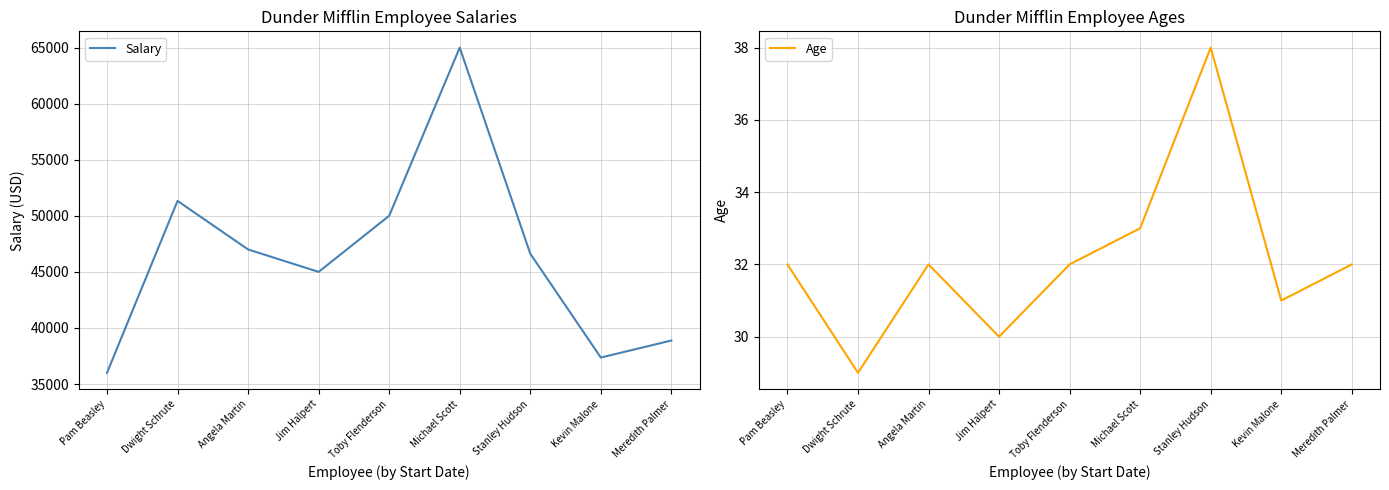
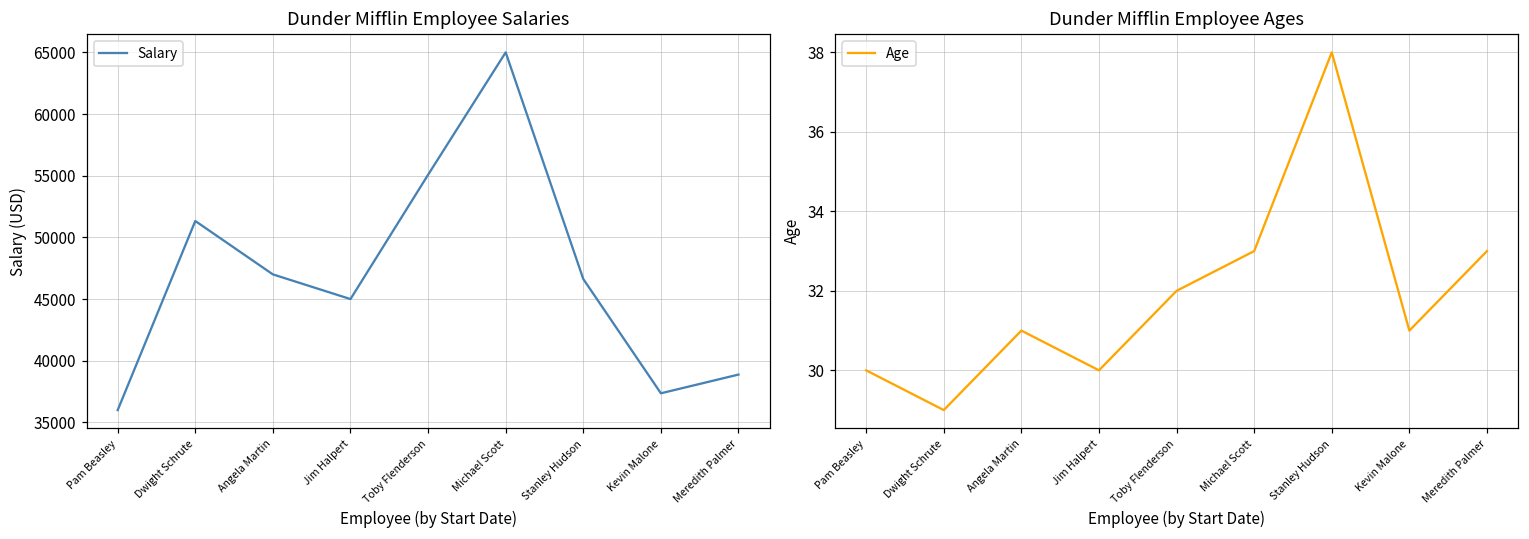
  {
    "Dunder Mifflin Employee Salaries": {
      "Pam Beasley": 36000,
      "Dwight Schrute": 51300,
      "Angela Martin": 47000,
      "Jim Halpert": 45000,
-     "Toby Flenderson": 50000,
+     "Toby Flenderson": 55100,
      "Michael Scott": 65000,
      "Stanley Hudson": 46600,
      "Kevin Malone": 37400,
      "Meredith Palmer": 38900
    },
    "Dunder Mifflin Employee Ages": {
-     "Pam Beasley": 32,
+     "Pam Beasley": 30,
      "Dwight Schrute": 29,
-     "Angela Martin": 32,
+     "Angela Martin": 31,
      "Jim Halpert": 30,
      "Toby Flenderson": 32,
      "Michael Scott": 33,
      "Stanley Hudson": 38,
      "Kevin Malone": 31,
-     "Meredith Palmer": 32
+     "Meredith Palmer": 33
    }
  }
